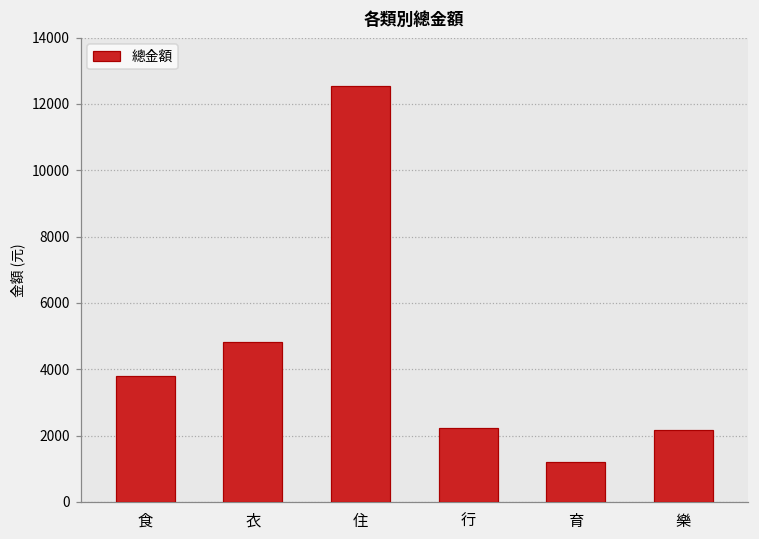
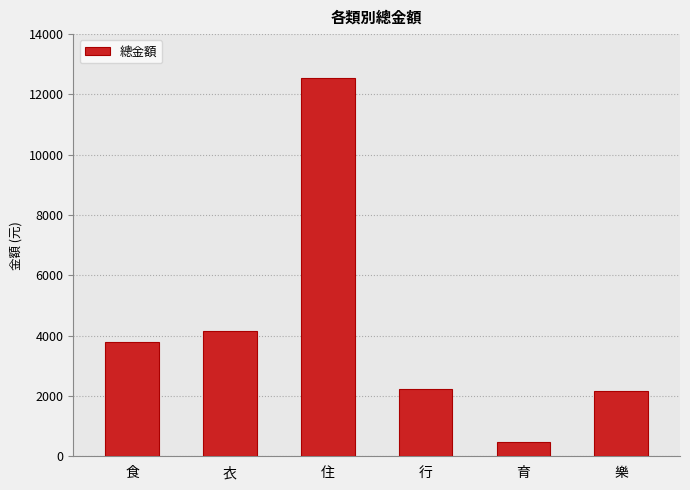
  {
    "食": 3800,
-   "衣": 4800,
+   "衣": 4100,
    "住": 12600,
    "行": 2200,
-   "育": 1200,
+   "育": 500,
    "樂": 2200
  }
